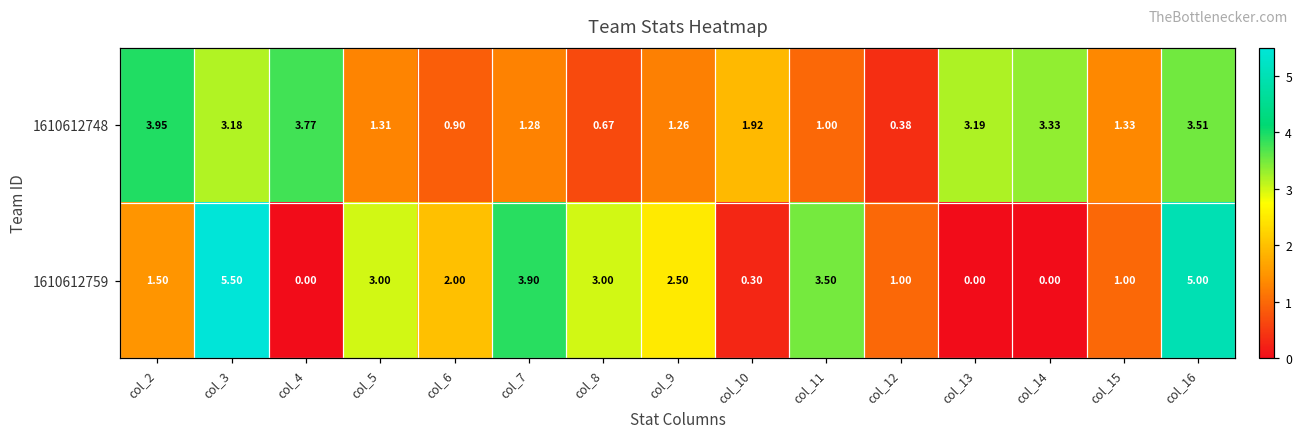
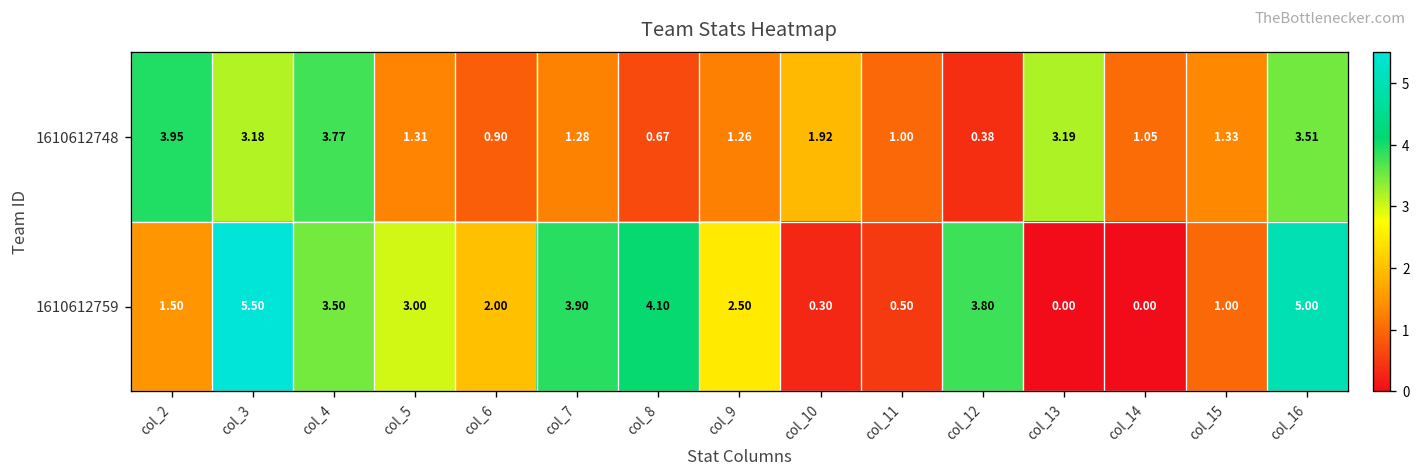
  {
    "1610612748": {
      "col_2": 3.95,
      "col_3": 3.18,
      "col_4": 3.77,
      "col_5": 1.31,
      "col_6": 0.90,
      "col_7": 1.28,
      "col_8": 0.67,
      "col_9": 1.26,
      "col_10": 1.92,
      "col_11": 1.00,
      "col_12": 0.38,
      "col_13": 3.19,
-     "col_14": 3.33,
+     "col_14": 1.05,
      "col_15": 1.33,
      "col_16": 3.51
    },
    "1610612759": {
      "col_2": 1.50,
      "col_3": 5.50,
-     "col_4": 0.00,
+     "col_4": 3.50,
      "col_5": 3.00,
      "col_6": 2.00,
      "col_7": 3.90,
-     "col_8": 3.00,
+     "col_8": 4.10,
      "col_9": 2.50,
      "col_10": 0.30,
-     "col_11": 3.50,
-     "col_12": 1.00,
+     "col_11": 0.50,
+     "col_12": 3.80,
      "col_13": 0.00,
      "col_14": 0.00,
      "col_15": 1.00,
      "col_16": 5.00
    }
  }
